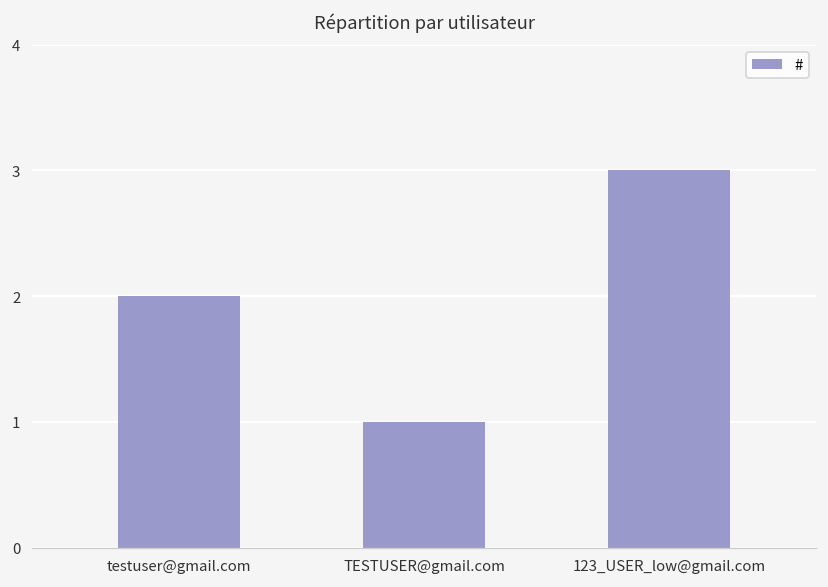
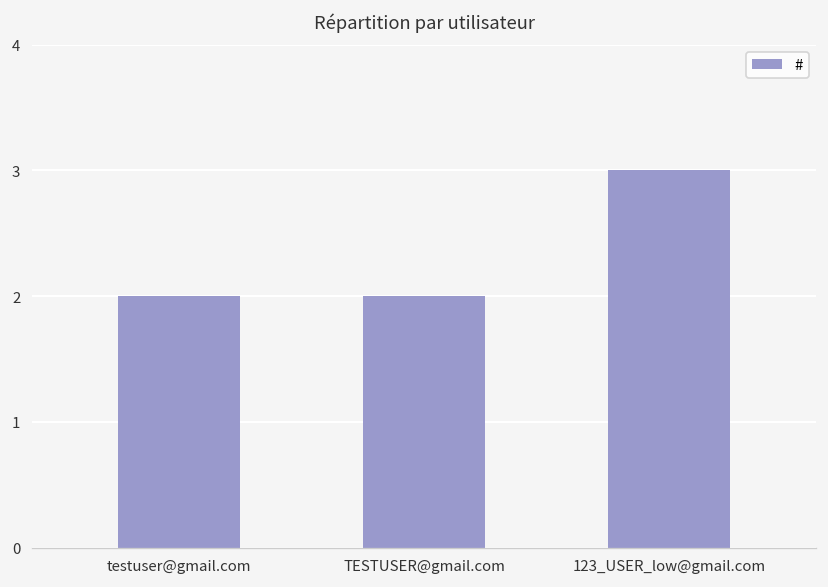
  {
    "testuser@gmail.com": 2,
-   "TESTUSER@gmail.com": 1,
+   "TESTUSER@gmail.com": 2,
    "123_USER_low@gmail.com": 3
  }
